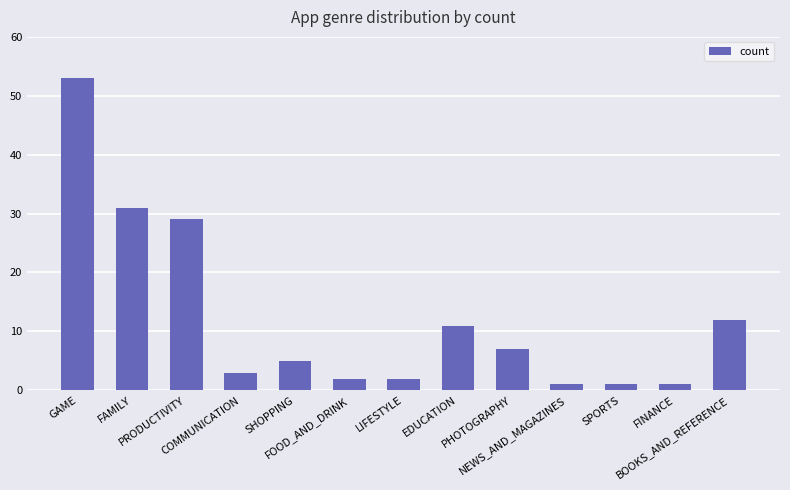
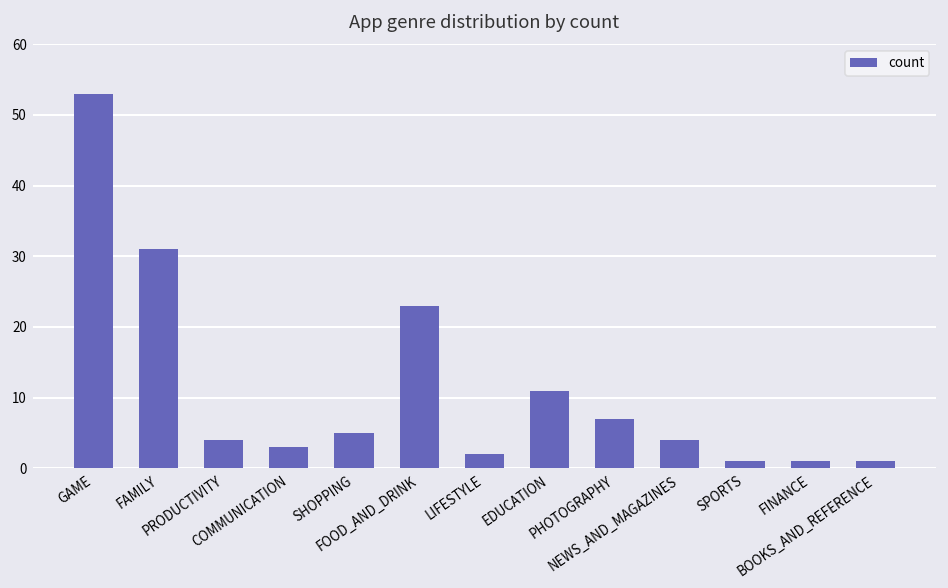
  {
    "GAME": 53,
    "FAMILY": 31,
-   "PRODUCTIVITY": 29,
+   "PRODUCTIVITY": 4,
    "COMMUNICATION": 3,
    "SHOPPING": 5,
-   "FOOD_AND_DRINK": 2,
+   "FOOD_AND_DRINK": 23,
    "LIFESTYLE": 2,
    "EDUCATION": 11,
    "PHOTOGRAPHY": 7,
-   "NEWS_AND_MAGAZINES": 1,
+   "NEWS_AND_MAGAZINES": 4,
    "SPORTS": 1,
    "FINANCE": 1,
-   "BOOKS_AND_REFERENCE": 12
+   "BOOKS_AND_REFERENCE": 1
  }
